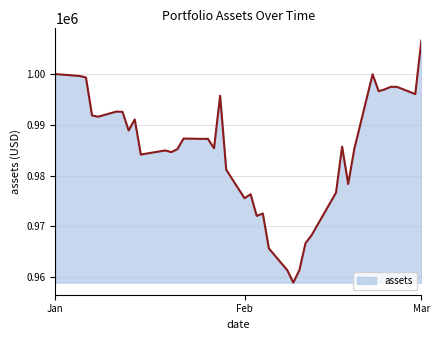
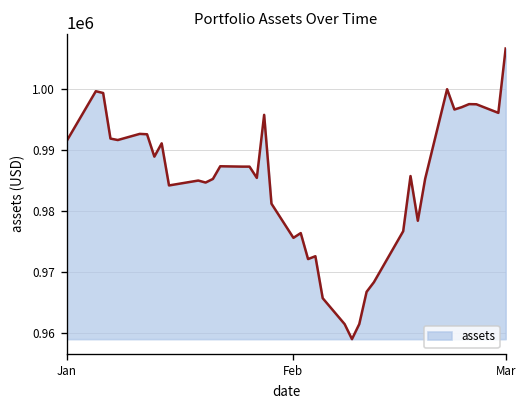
  {
-   "Jan": 1000000,
+   "Jan": 991000,
    "Feb": 976000,
    "Mar": 1007000
  }
